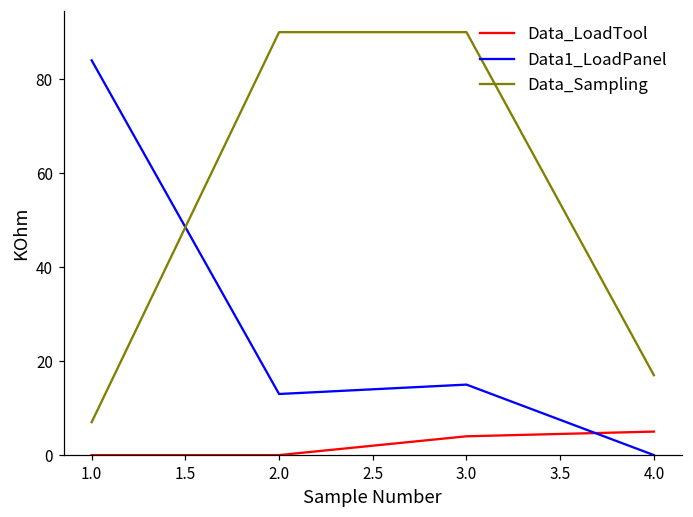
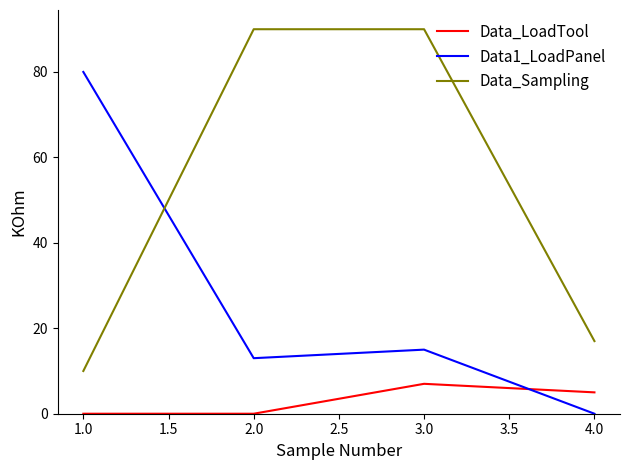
  {
    "Data_LoadTool": {
      "1.0": 0,
      "2.0": 0,
-     "3.0": 4,
+     "3.0": 7,
      "4.0": 5
    },
    "Data1_LoadPanel": {
-     "1.0": 84,
+     "1.0": 80,
      "2.0": 13,
      "3.0": 15,
      "4.0": 0
    },
    "Data_Sampling": {
-     "1.0": 7,
+     "1.0": 10,
      "2.0": 90,
      "3.0": 90,
      "4.0": 17
    }
  }
